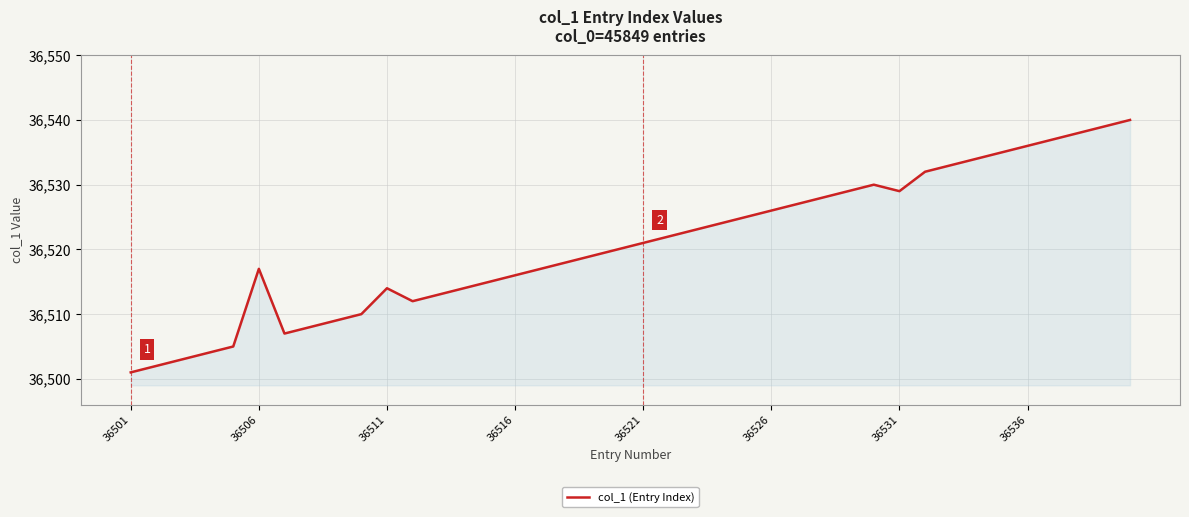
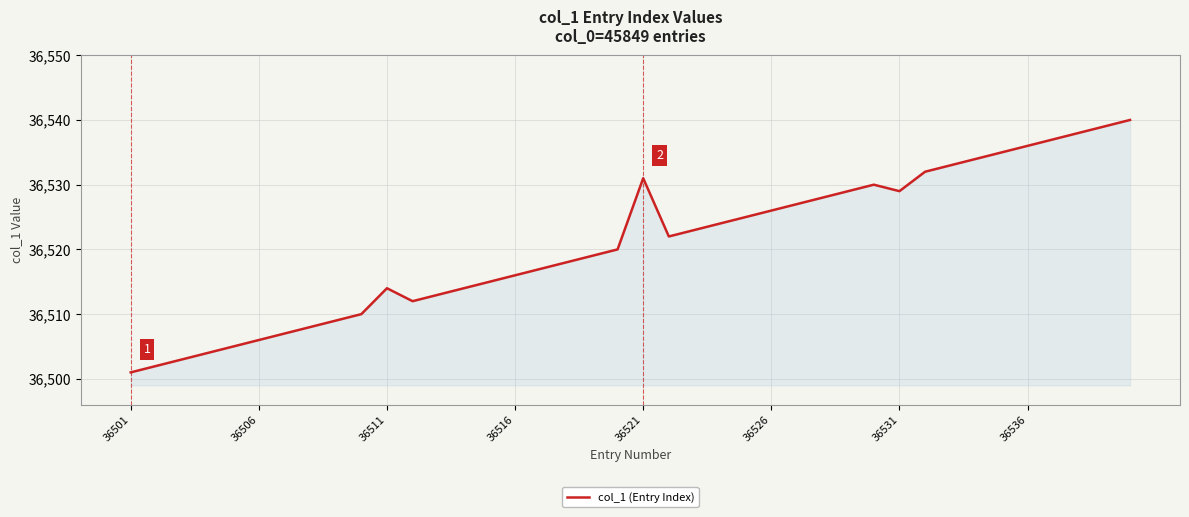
  {
    "36501": "36,501",
-   "36506": "36,517",
+   "36506": "36,506",
    "36511": "36,514",
    "36516": "36,516",
-   "36521": "36,521",
+   "36521": "36,531",
    "36526": "36,526",
    "36531": "36,529",
    "36536": "36,536"
  }
